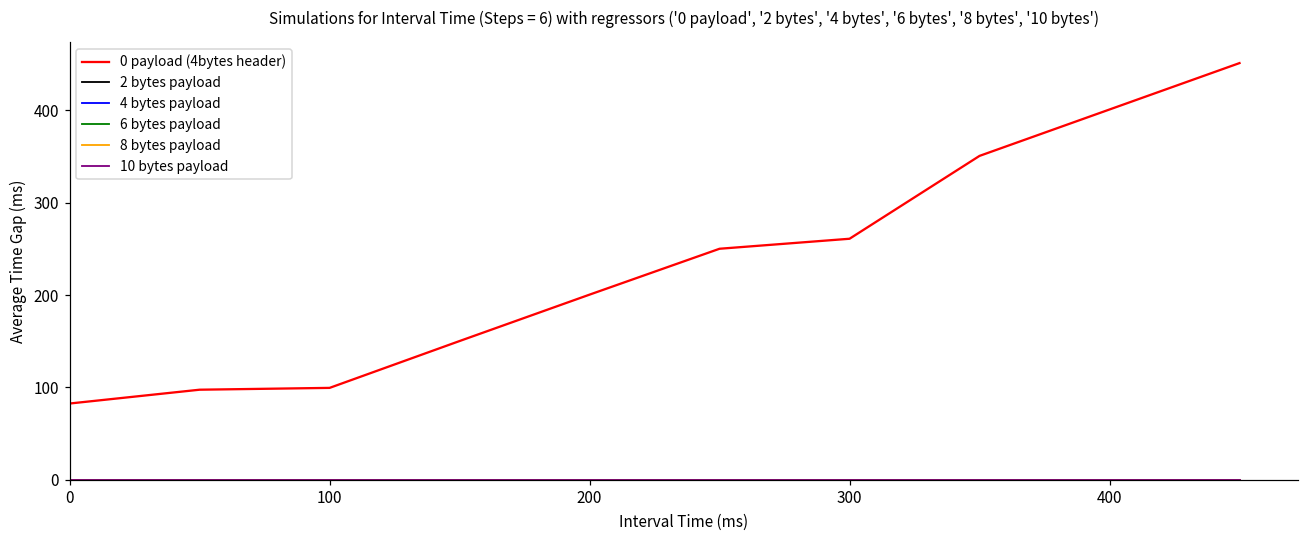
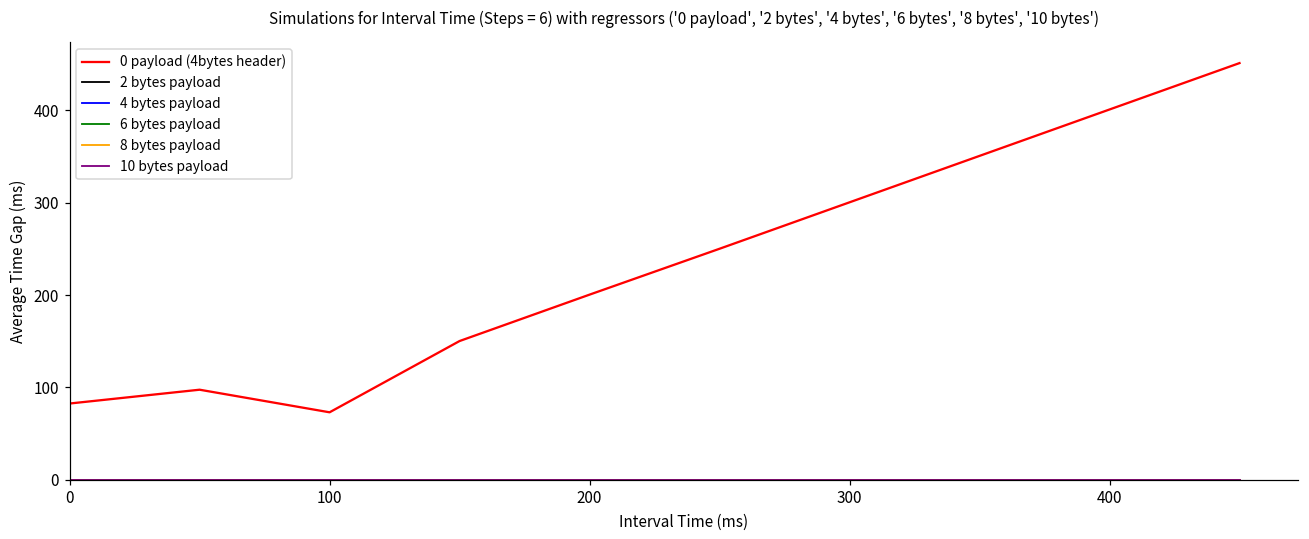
  {
    "0 payload (4bytes header)": {
      "0": 80,
-     "100": 100,
+     "100": 70,
      "200": 200,
-     "300": 260,
+     "300": 300,
      "400": 400
    },
    "10 bytes payload": {
      "0": 0,
      "100": 0,
      "200": 0,
      "300": 0,
      "400": 0
    }
  }
